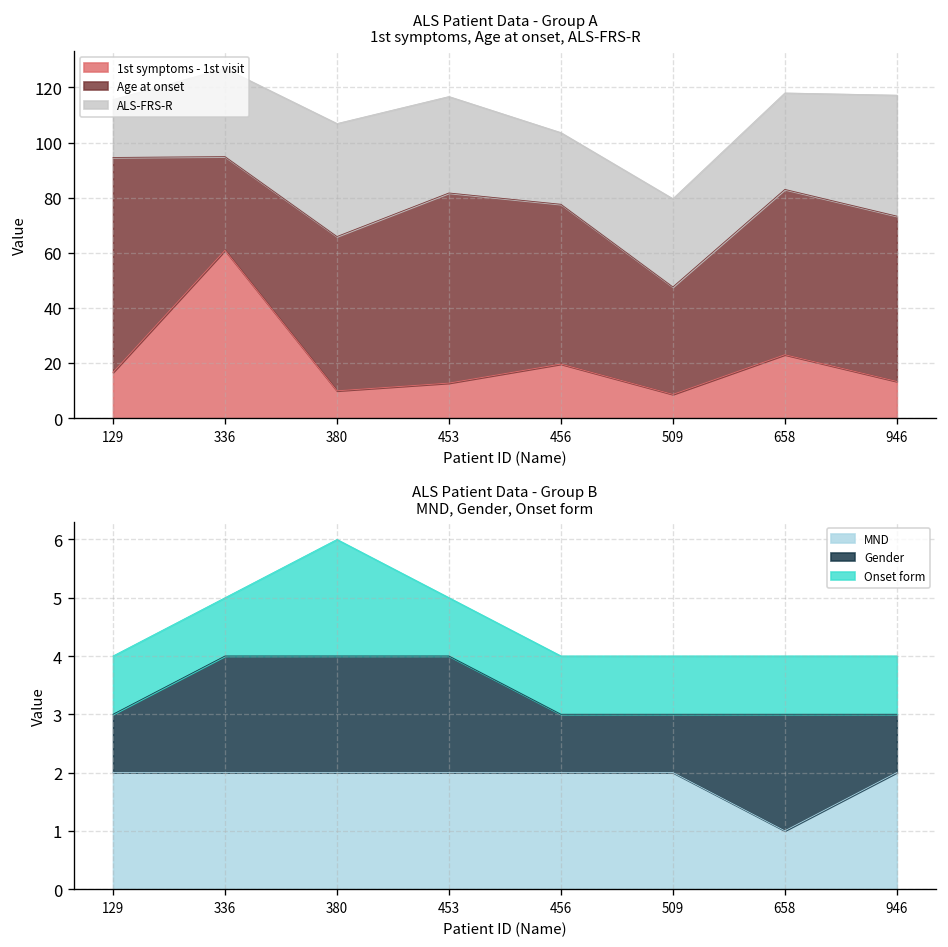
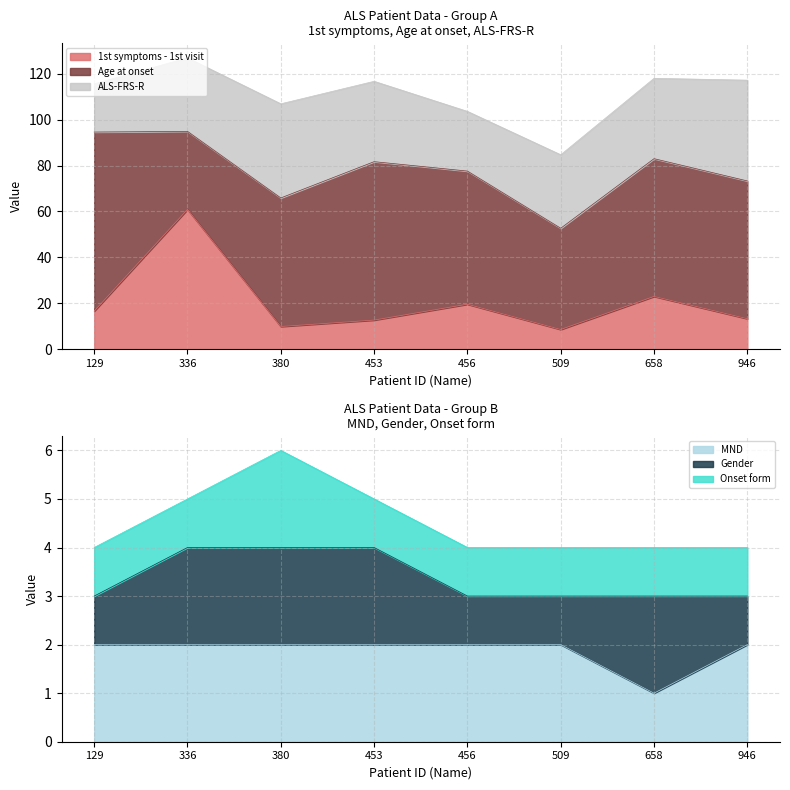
  {
    "ALS Patient Data - Group A 1st symptoms, Age at onset, ALS-FRS-R": {
      "1st symptoms - 1st visit": {
        "129": 17,
        "336": 61,
        "380": 10,
        "453": 13,
        "456": 20,
        "509": 9,
        "658": 23,
        "946": 13
      },
      "Age at onset": {
        "129": 78,
        "336": 34,
        "380": 56,
        "453": 69,
        "456": 58,
-       "509": 39,
+       "509": 44,
        "658": 60,
        "946": 60
      },
      "ALS-FRS-R": {
        "380": 41,
        "453": 35,
        "456": 26,
        "509": 32,
        "658": 35,
        "946": 44
      }
    },
    "ALS Patient Data - Group B MND, Gender, Onset form": {
      "MND": {
        "129": 2.0,
        "336": 2.0,
        "380": 2.0,
        "453": 2.0,
        "456": 2.0,
        "509": 2.0,
        "658": 1.0,
        "946": 2.0
      }
    }
  }
